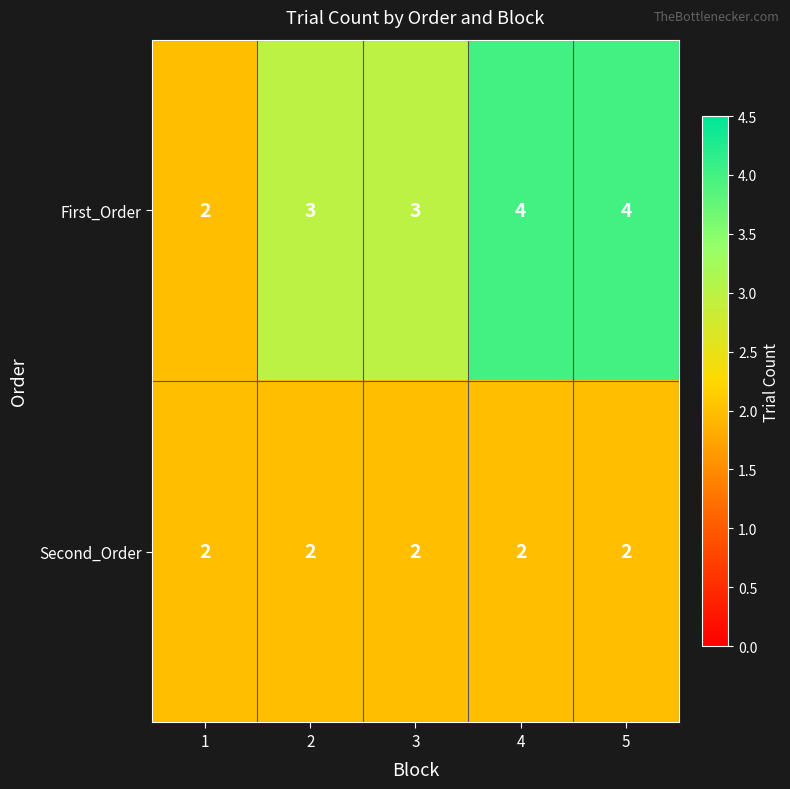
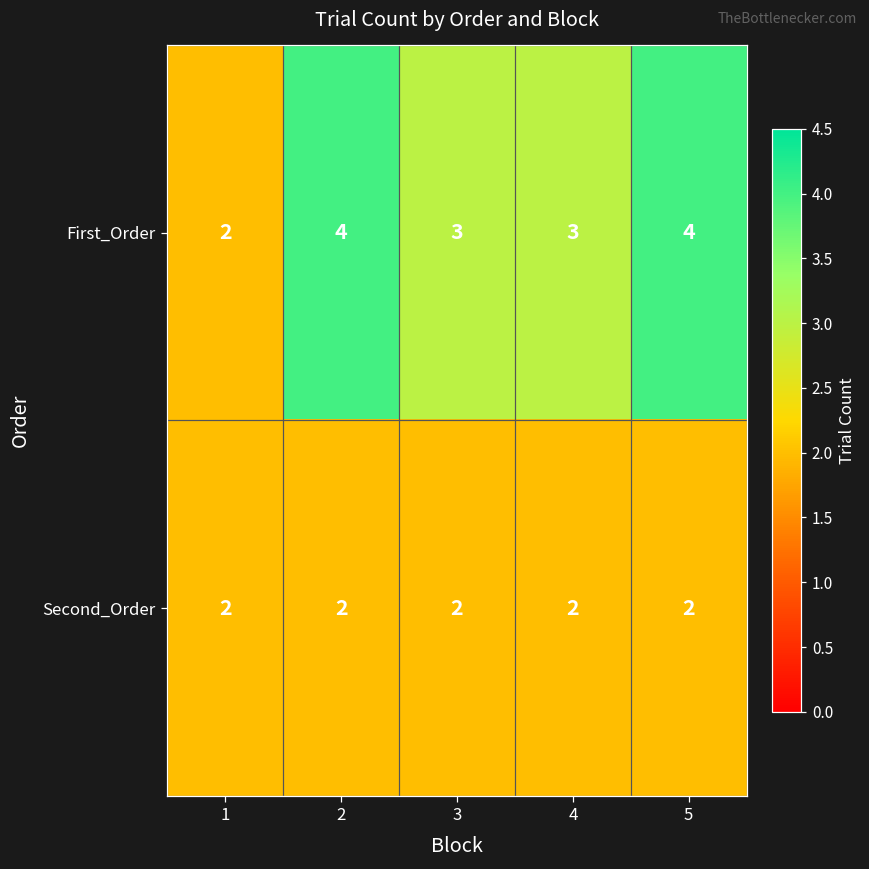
  {
    "First_Order": {
      "1": 2,
-     "2": 3,
+     "2": 4,
      "3": 3,
-     "4": 4,
+     "4": 3,
      "5": 4
    },
    "Second_Order": {
      "1": 2,
      "2": 2,
      "3": 2,
      "4": 2,
      "5": 2
    }
  }
